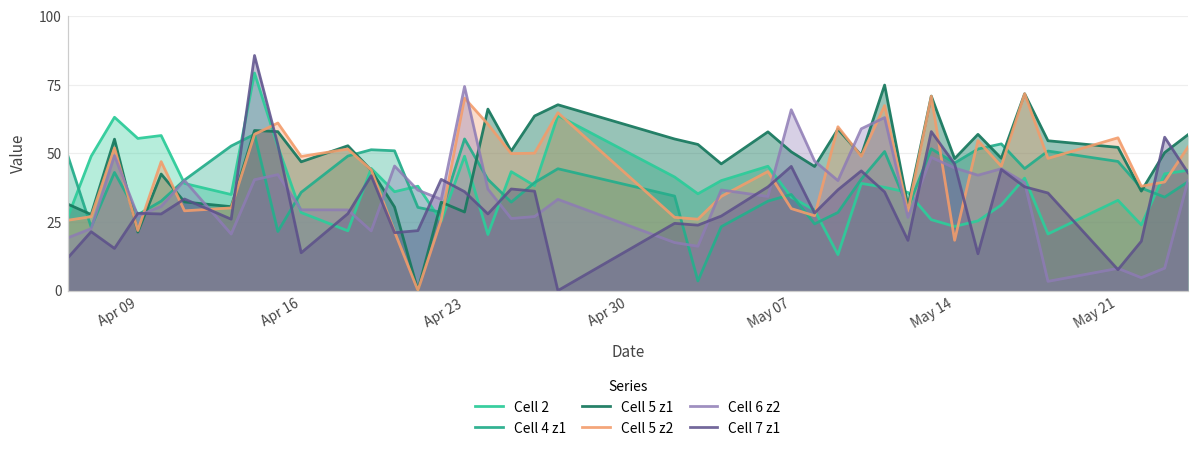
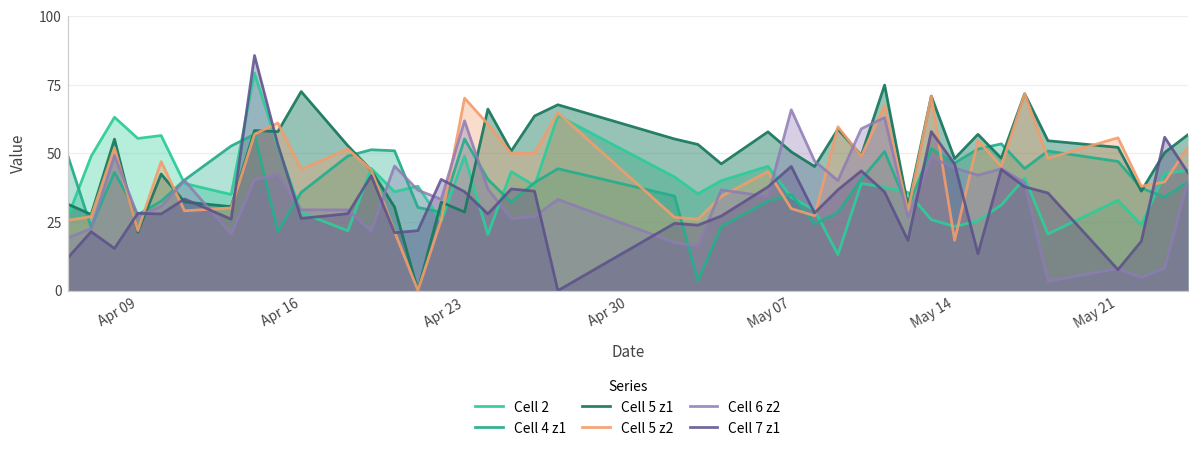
  {
    "Cell 5 z1": {
-     "Apr 16": 47,
+     "Apr 16": 73,
      "Apr 23": 29,
      "May 07": 51,
      "May 14": 48,
      "May 21": 52
    },
    "Cell 5 z2": {
-     "Apr 16": 49,
+     "Apr 16": 44,
      "Apr 23": 70,
      "May 07": 30,
      "May 14": 18,
      "May 21": 56
    },
    "Cell 6 z2": {
-     "Apr 23": 74,
+     "Apr 23": 62,
      "May 07": 66,
      "May 14": 45
    },
    "Cell 7 z1": {
-     "Apr 16": 14,
+     "Apr 16": 26,
      "Apr 23": 36,
      "May 07": 45
    }
  }
